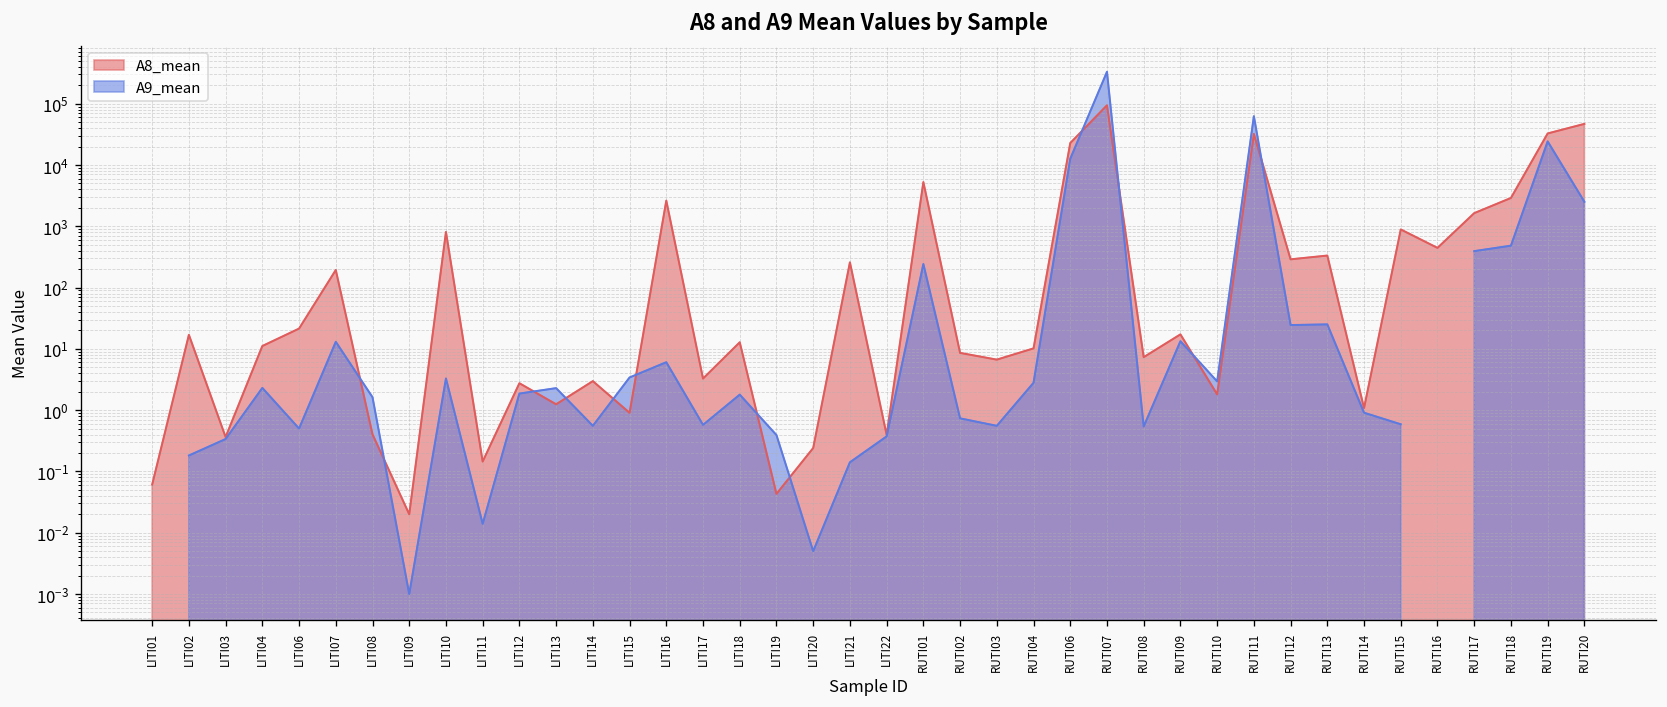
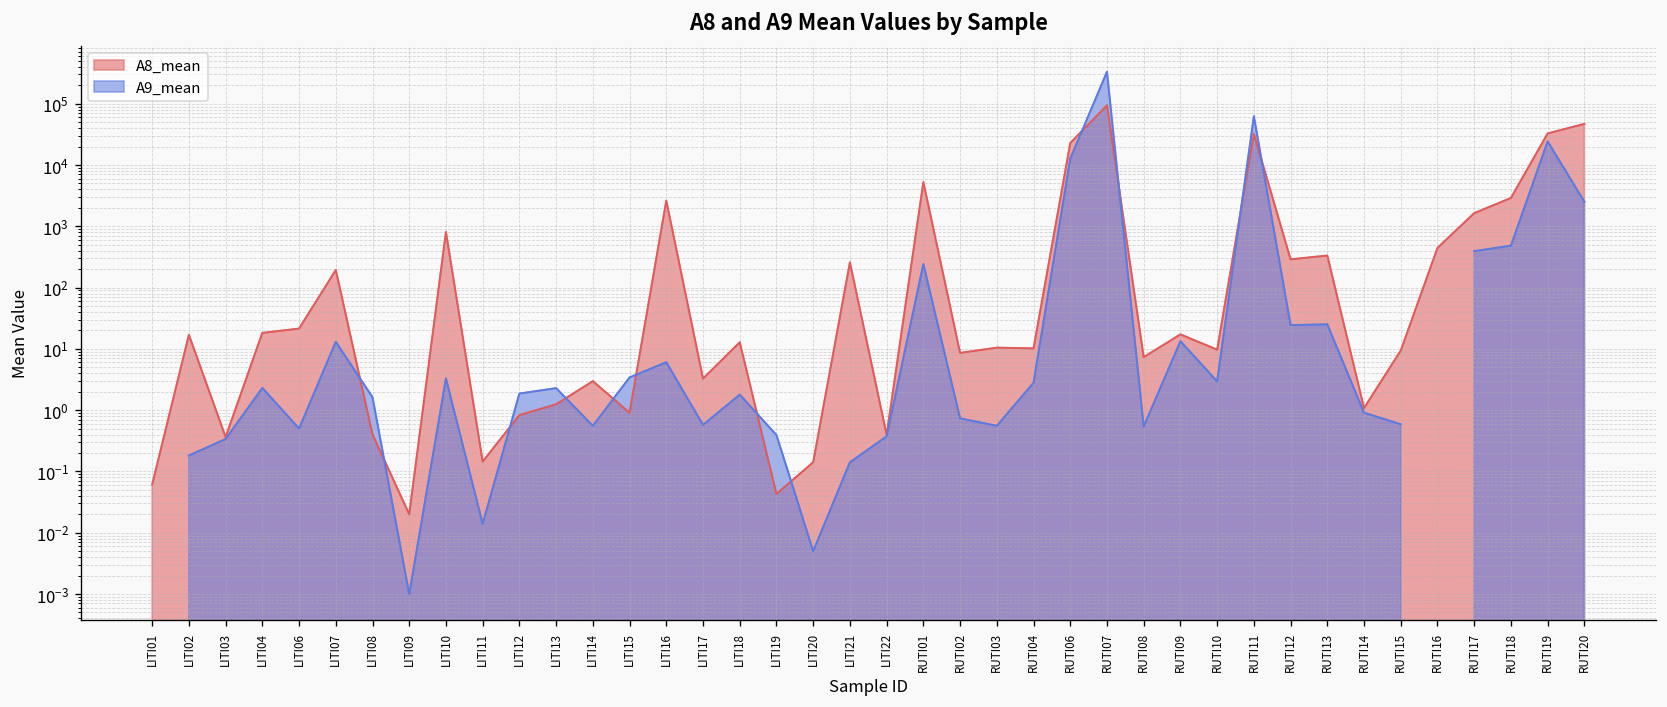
  {
    "A8_mean": {
      "LITI01": 0.06,
      "LITI02": 17,
-     "LITI04": 11,
+     "LITI04": 18,
      "LITI06": 21,
      "LITI07": 190,
      "LITI08": 0.4,
      "LITI09": 0.02,
      "LITI10": 800,
      "LITI11": 0.15,
-     "LITI12": 3,
+     "LITI12": 0.8,
      "LITI13": 1.2,
      "LITI14": 3,
      "LITI15": 0.9,
      "LITI16": 3000,
      "LITI17": 3,
      "LITI18": 13,
      "LITI19": 0.04,
-     "LITI20": 0.2,
+     "LITI20": 0.14,
      "LITI21": 300,
      "RUTI01": 5000,
      "RUTI02": 9,
-     "RUTI03": 7,
+     "RUTI03": 10,
      "RUTI04": 10,
      "RUTI06": 20000,
      "RUTI07": 90000,
      "RUTI08": 7,
      "RUTI09": 17,
-     "RUTI10": 1.8,
+     "RUTI10": 10,
      "RUTI11": 30000,
      "RUTI12": 300,
      "RUTI13": 300,
      "RUTI14": 1.1,
-     "RUTI15": 900,
+     "RUTI15": 9,
      "RUTI16": 400,
      "RUTI17": 1600,
      "RUTI18": 3000,
      "RUTI19": 30000,
      "RUTI20": 50000
    }
  }
